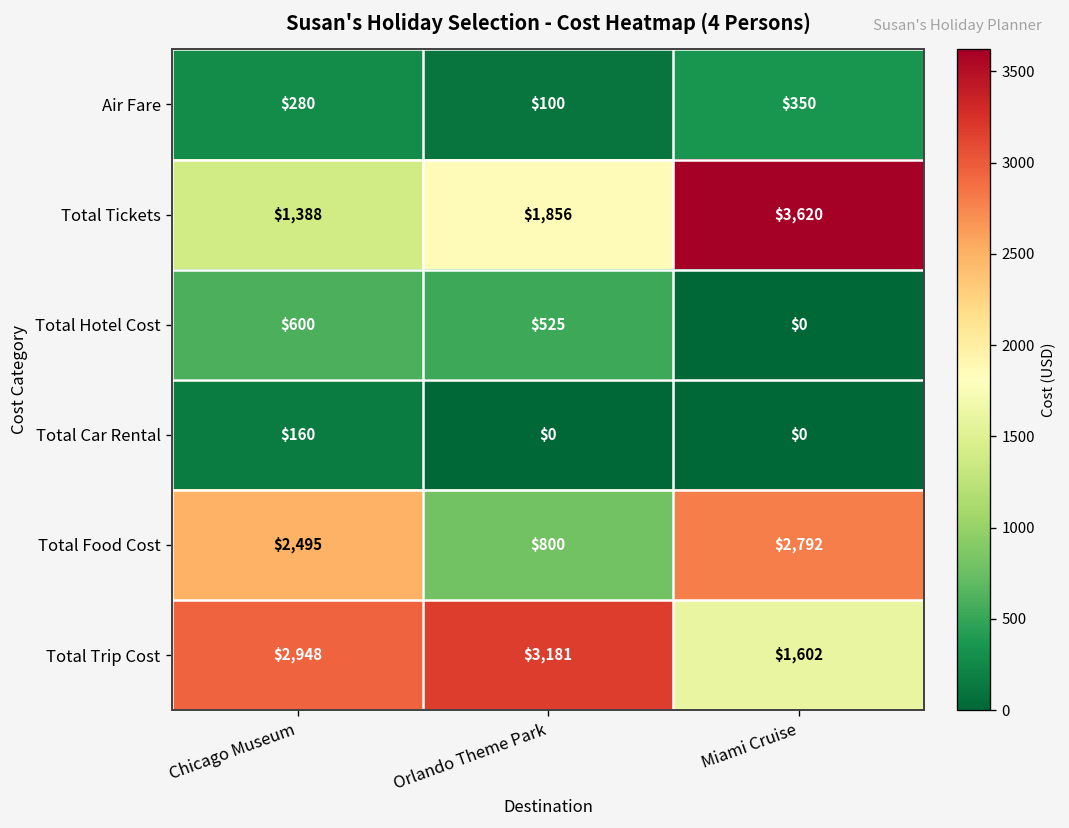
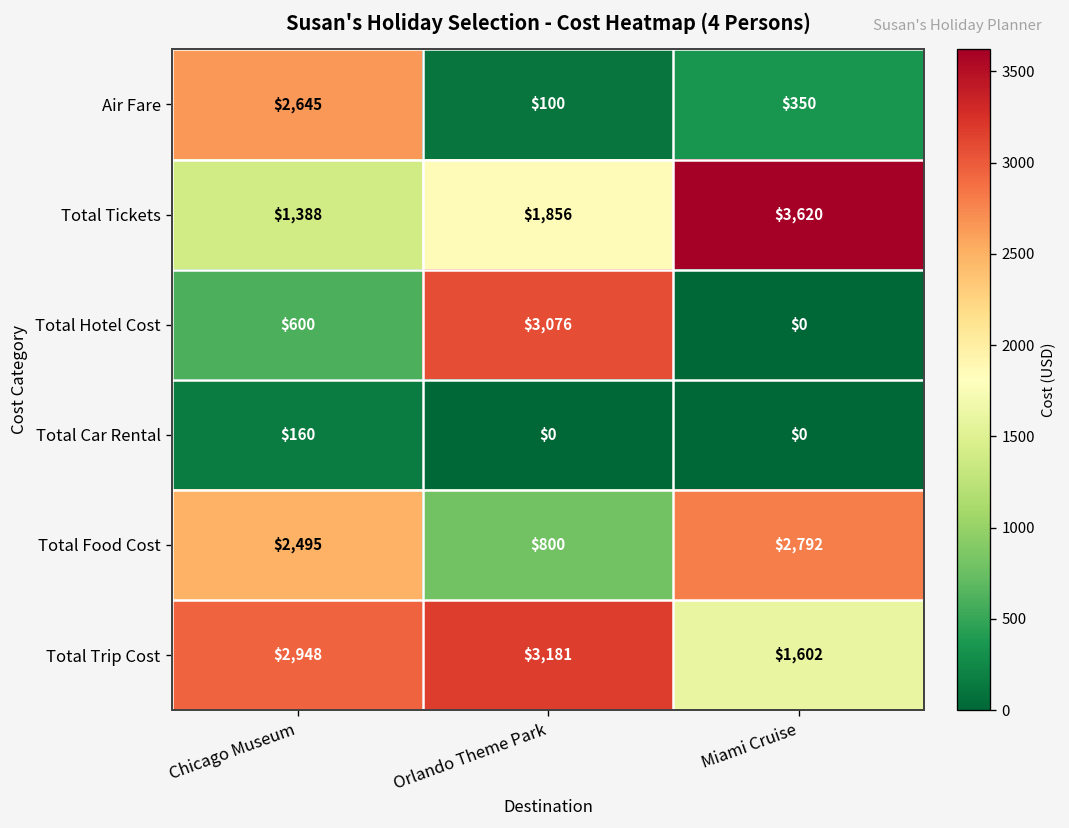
  {
    "Air Fare": {
-     "Chicago Museum": "$280",
+     "Chicago Museum": "$2,645",
      "Orlando Theme Park": "$100",
      "Miami Cruise": "$350"
    },
    "Total Tickets": {
      "Chicago Museum": "$1,388",
      "Orlando Theme Park": "$1,856",
      "Miami Cruise": "$3,620"
    },
    "Total Hotel Cost": {
      "Chicago Museum": "$600",
-     "Orlando Theme Park": "$525",
+     "Orlando Theme Park": "$3,076",
      "Miami Cruise": "$0"
    },
    "Total Car Rental": {
      "Chicago Museum": "$160",
      "Orlando Theme Park": "$0",
      "Miami Cruise": "$0"
    },
    "Total Food Cost": {
      "Chicago Museum": "$2,495",
      "Orlando Theme Park": "$800",
      "Miami Cruise": "$2,792"
    },
    "Total Trip Cost": {
      "Chicago Museum": "$2,948",
      "Orlando Theme Park": "$3,181",
      "Miami Cruise": "$1,602"
    }
  }
